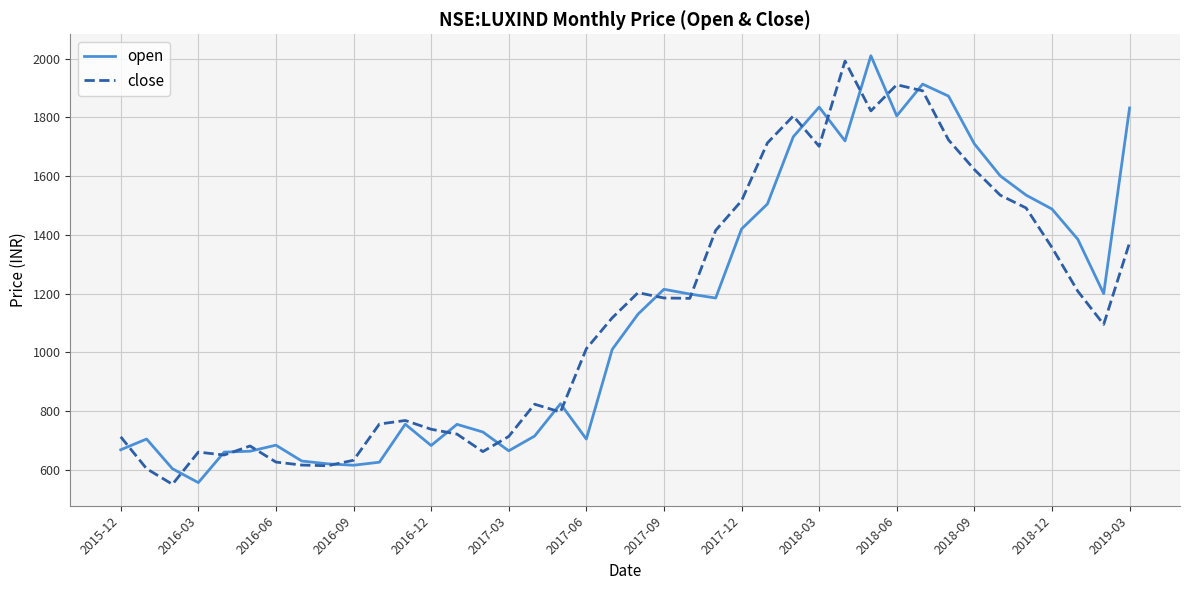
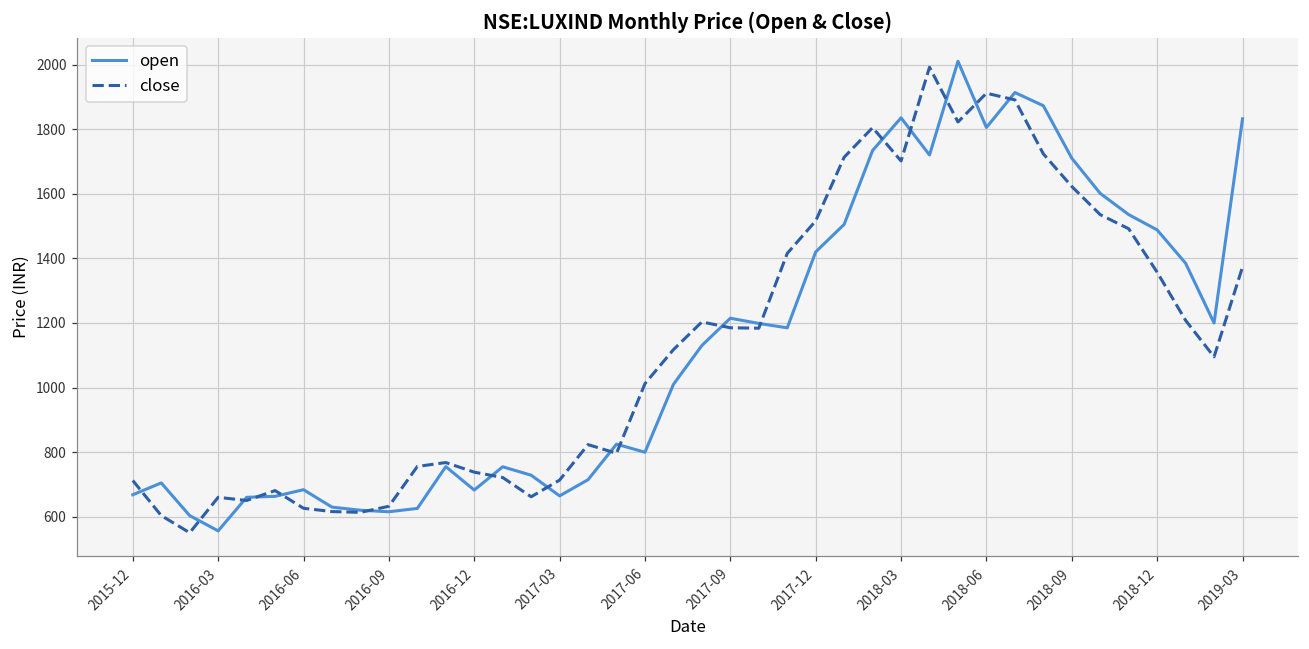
  {
    "open": {
      "2015-12": 670,
      "2016-03": 560,
      "2016-06": 680,
      "2016-09": 620,
      "2016-12": 680,
      "2017-03": 660,
-     "2017-06": 700,
+     "2017-06": 800,
      "2017-09": 1210,
      "2017-12": 1420,
      "2018-03": 1840,
      "2018-06": 1810,
      "2018-09": 1710,
      "2018-12": 1490,
      "2019-03": 1830
    },
    "close": {
      "2015-12": 710,
      "2016-03": 660,
      "2016-06": 630,
      "2016-09": 630,
      "2016-12": 740,
      "2017-03": 710,
      "2017-06": 1010,
      "2017-09": 1190,
      "2017-12": 1520,
      "2018-03": 1700,
      "2018-06": 1910,
      "2018-09": 1620,
      "2018-12": 1360,
      "2019-03": 1370
    }
  }
